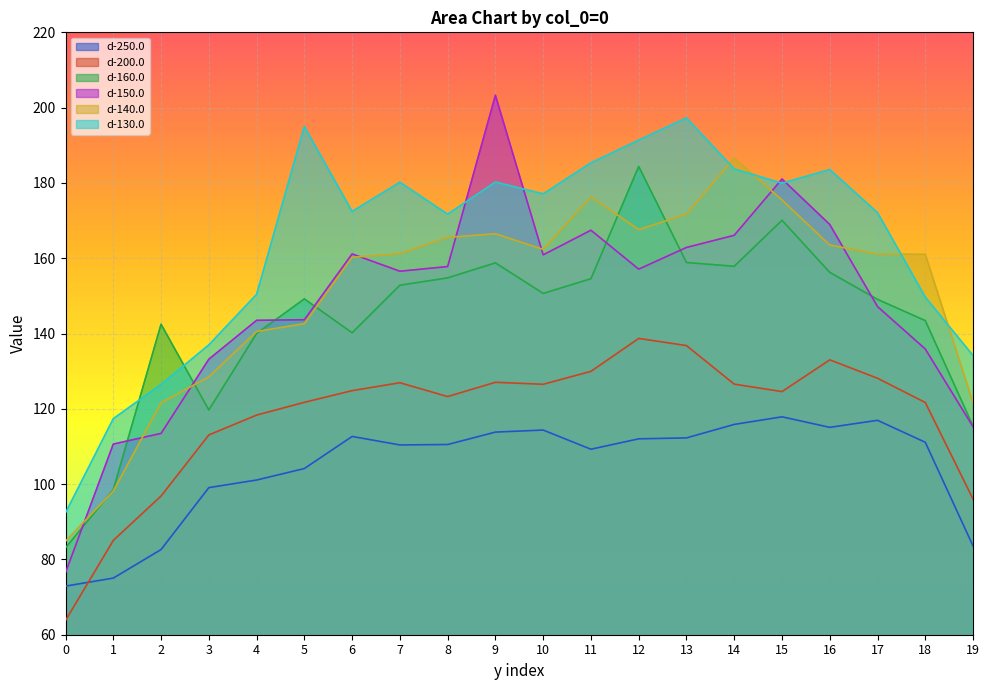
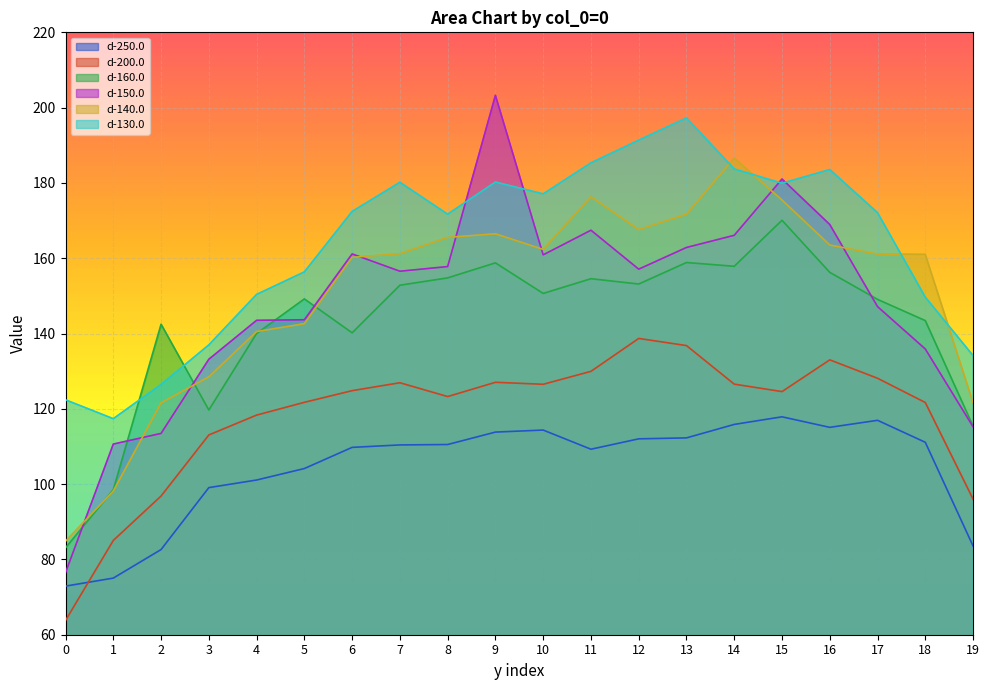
  {
    "d-250.0": {
      "0": 73,
      "1": 75,
      "2": 83,
      "3": 99,
      "4": 101,
      "5": 104,
-     "6": 113,
+     "6": 110,
      "7": 110,
      "8": 111,
      "9": 114,
      "10": 114,
      "11": 109,
      "12": 112,
      "13": 112,
      "14": 116,
      "15": 118,
      "16": 115,
      "17": 117,
      "18": 111,
      "19": 84
    },
    "d-200.0": {
      "0": 64,
      "1": 85,
      "2": 97,
      "3": 113,
      "4": 118,
      "5": 122,
      "6": 125,
      "7": 127,
      "8": 123,
      "9": 127,
      "10": 127,
      "11": 130,
      "12": 139,
      "13": 137,
      "14": 127,
      "15": 125,
      "16": 133,
      "17": 128,
      "18": 122,
      "19": 96
    },
    "d-160.0": {
      "0": 83,
      "2": 142,
      "3": 120,
      "5": 149,
      "6": 140,
      "7": 153,
      "8": 155,
      "9": 159,
      "10": 151,
      "11": 155,
-     "12": 184,
+     "12": 153,
      "13": 159,
      "14": 158,
      "15": 170,
      "16": 156,
      "17": 149,
      "18": 143
    },
    "d-150.0": {
      "0": 77,
      "1": 111,
      "2": 113,
      "3": 133,
      "4": 144,
      "5": 144,
      "6": 161,
      "7": 157,
      "8": 158,
      "9": 203,
      "10": 161,
      "11": 167,
      "12": 157,
      "13": 163,
      "14": 166,
      "15": 181,
      "16": 169,
      "17": 147,
      "18": 136
    },
    "d-140.0": {
      "0": 85,
      "2": 122,
      "3": 128,
      "5": 143,
      "6": 160,
      "7": 161,
      "8": 166,
      "9": 166,
      "10": 162,
      "11": 176,
      "12": 168,
      "13": 172,
      "14": 187,
      "15": 175,
      "16": 164,
      "17": 161,
      "18": 161,
      "19": 122
    },
    "d-130.0": {
-     "0": 92,
+     "0": 122,
      "1": 117,
      "2": 126,
      "3": 137,
      "4": 150,
-     "5": 195,
+     "5": 156,
      "6": 172,
      "7": 180,
      "8": 172,
      "9": 180,
      "10": 177,
      "11": 185,
      "12": 191,
      "13": 197,
      "14": 184,
      "15": 180,
      "16": 184,
      "17": 172,
      "18": 150,
      "19": 134
    }
  }
